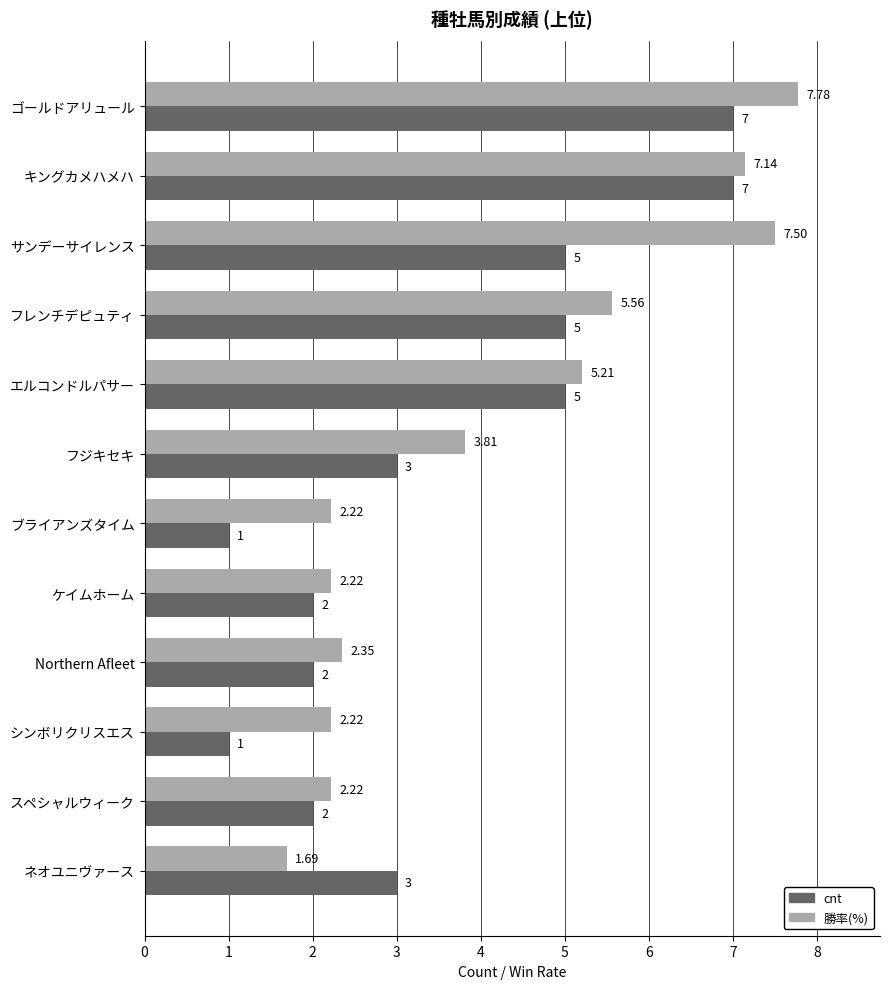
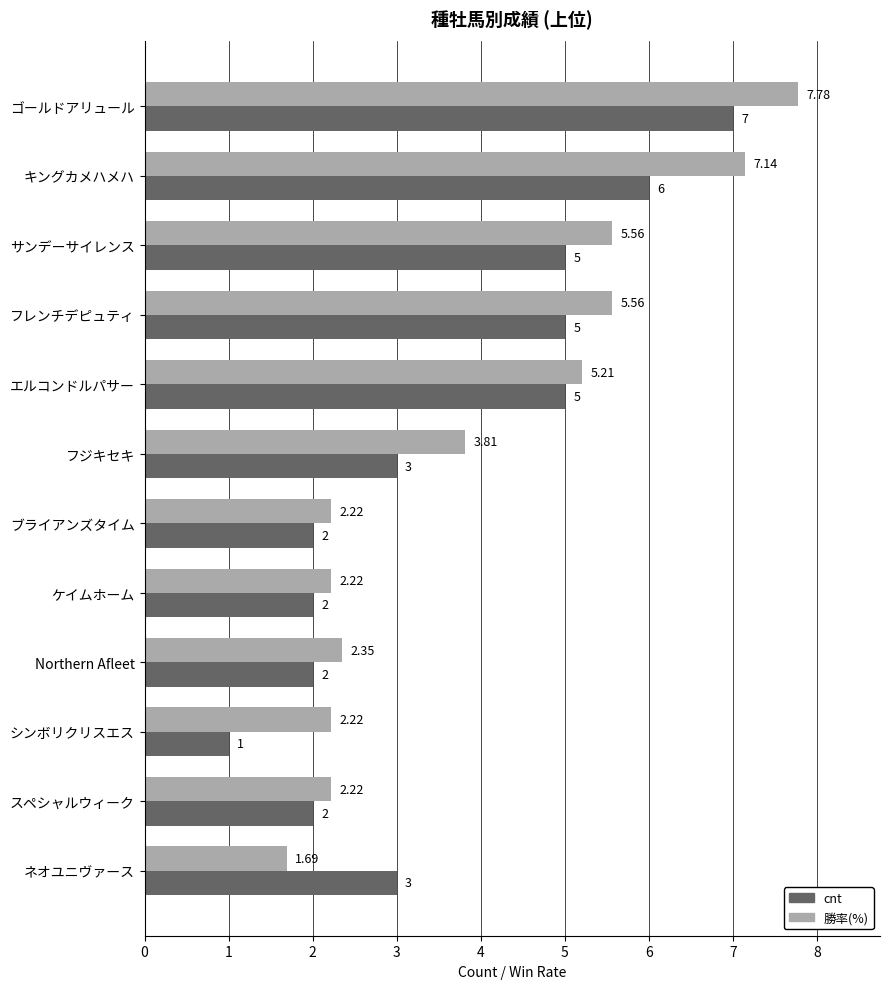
  {
    "cnt": {
      "ゴールドアリュール": 7,
-     "キングカメハメハ": 7,
+     "キングカメハメハ": 6,
      "サンデーサイレンス": 5,
      "フレンチデピュティ": 5,
      "エルコンドルパサー": 5,
      "フジキセキ": 3,
-     "ブライアンズタイム": 1,
+     "ブライアンズタイム": 2,
      "ケイムホーム": 2,
      "Northern Afleet": 2,
      "シンボリクリスエス": 1,
      "スペシャルウィーク": 2,
      "ネオユニヴァース": 3
    },
    "勝率(%)": {
      "ゴールドアリュール": 7.78,
      "キングカメハメハ": 7.14,
-     "サンデーサイレンス": 7.50,
+     "サンデーサイレンス": 5.56,
      "フレンチデピュティ": 5.56,
      "エルコンドルパサー": 5.21,
      "フジキセキ": 3.81,
      "ブライアンズタイム": 2.22,
      "ケイムホーム": 2.22,
      "Northern Afleet": 2.35,
      "シンボリクリスエス": 2.22,
      "スペシャルウィーク": 2.22,
      "ネオユニヴァース": 1.69
    }
  }
